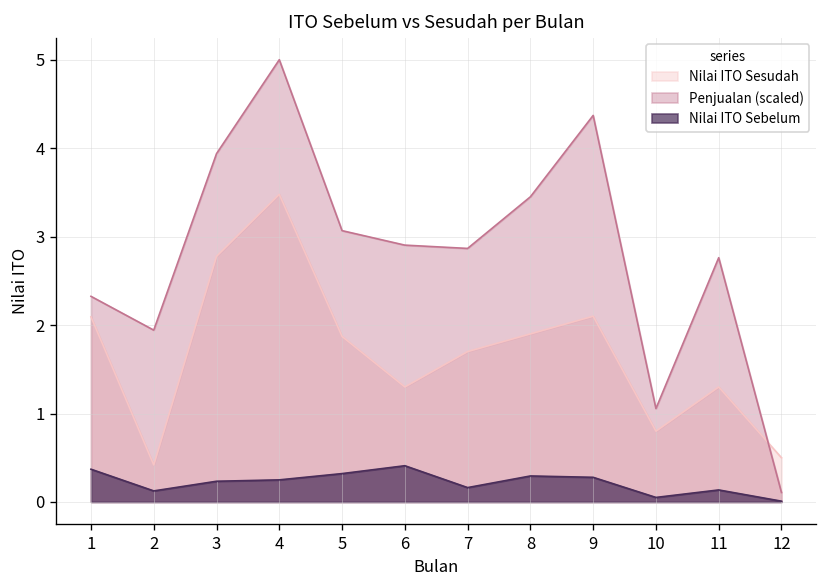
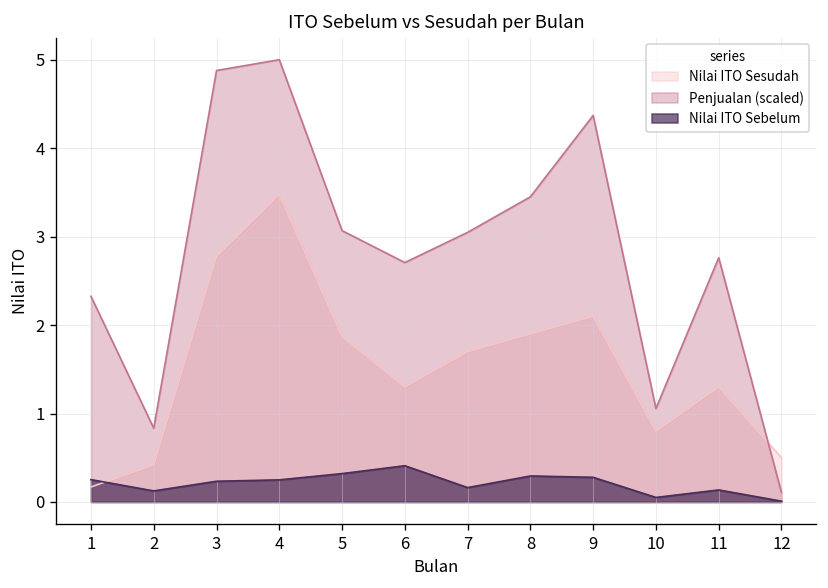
  {
    "Nilai ITO Sesudah": {
-     "1": 2.1,
+     "1": 0.2,
      "2": 0.4,
      "3": 2.8,
      "4": 3.5,
      "5": 1.9,
      "6": 1.3,
      "7": 1.7,
      "8": 1.9,
      "9": 2.1,
      "10": 0.8,
      "11": 1.3,
      "12": 0.5
    },
    "Penjualan (scaled)": {
      "1": 2.3,
-     "2": 1.9,
-     "3": 3.9,
+     "2": 0.8,
+     "3": 4.9,
      "4": 5.0,
      "5": 3.1,
-     "6": 2.9,
-     "7": 2.9,
+     "6": 2.7,
+     "7": 3.0,
      "8": 3.5,
      "9": 4.4,
      "10": 1.1,
      "11": 2.8,
      "12": 0.1
    },
    "Nilai ITO Sebelum": {
-     "1": 0.4,
+     "1": 0.3,
      "2": 0.1,
      "3": 0.2,
      "4": 0.2,
      "5": 0.3,
      "6": 0.4,
      "7": 0.2,
      "8": 0.3,
      "9": 0.3,
      "10": 0.1,
      "11": 0.1,
      "12": 0.0
    }
  }
